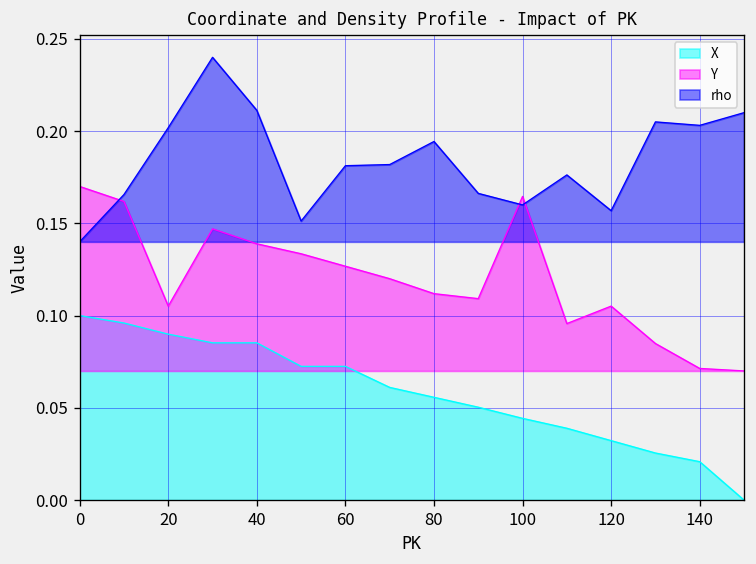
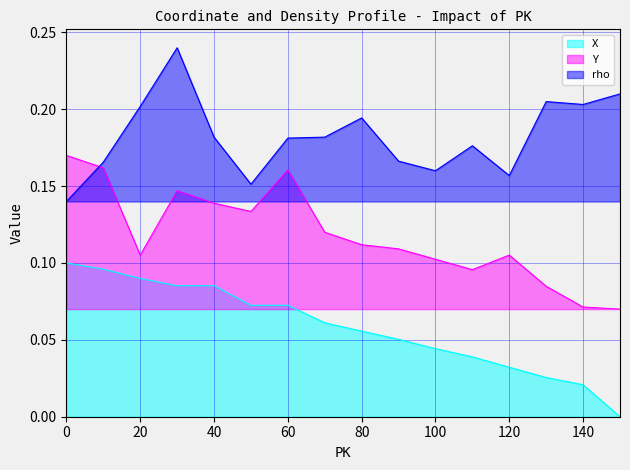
  {
    "X": {
      "0": 0.100,
      "20": 0.090,
      "40": 0.085,
      "60": 0.072,
      "80": 0.056,
      "100": 0.044,
      "120": 0.032,
      "140": 0.021
    },
    "Y": {
      "0": 0.170,
      "20": 0.105,
      "40": 0.139,
-     "60": 0.127,
+     "60": 0.161,
      "80": 0.112,
-     "100": 0.165,
+     "100": 0.102,
      "120": 0.105,
      "140": 0.071
    },
    "rho": {
      "0": 0.140,
      "20": 0.202,
-     "40": 0.211,
+     "40": 0.182,
      "60": 0.181,
      "80": 0.194,
      "100": 0.160,
      "120": 0.157,
      "140": 0.203
    }
  }
